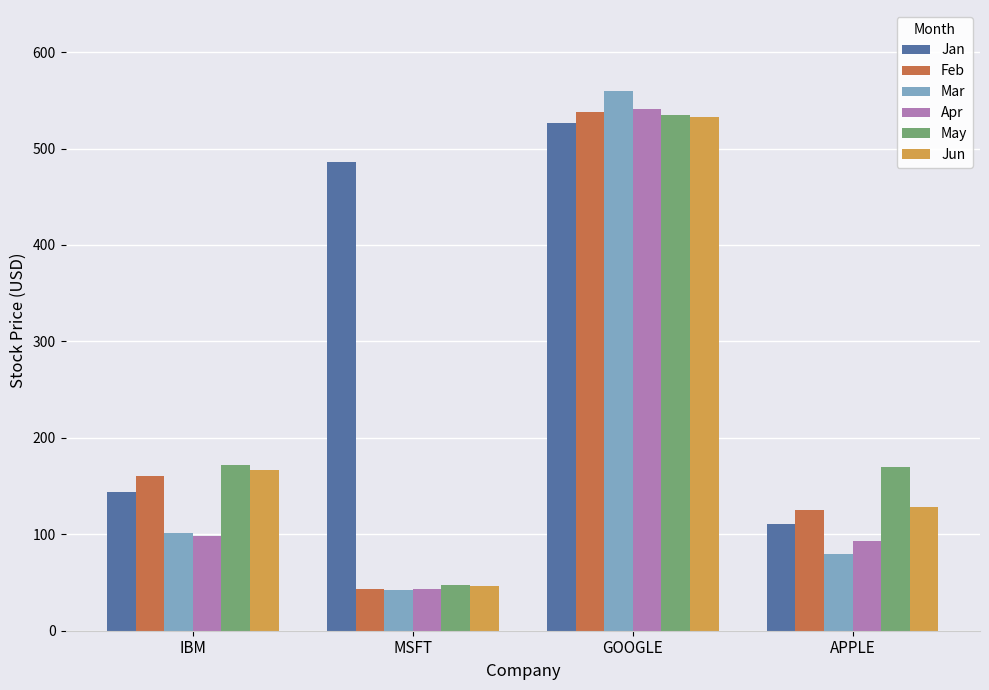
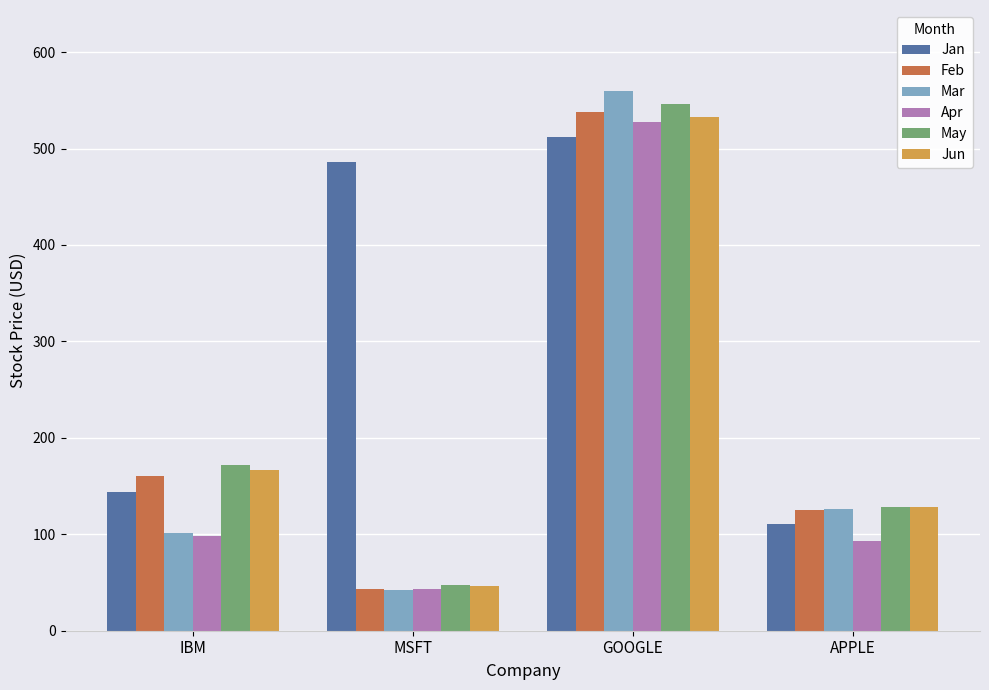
  {
    "Jan": {
      "IBM": 140,
      "MSFT": 490,
-     "GOOGLE": 530,
+     "GOOGLE": 510,
      "APPLE": 110
    },
    "Mar": {
      "IBM": 100,
      "MSFT": 40,
      "GOOGLE": 560,
-     "APPLE": 80
+     "APPLE": 130
    },
    "Apr": {
      "IBM": 100,
      "MSFT": 40,
-     "GOOGLE": 540,
+     "GOOGLE": 530,
      "APPLE": 90
    },
    "May": {
      "IBM": 170,
      "MSFT": 50,
-     "GOOGLE": 540,
-     "APPLE": 170
+     "GOOGLE": 550,
+     "APPLE": 130
    }
  }
